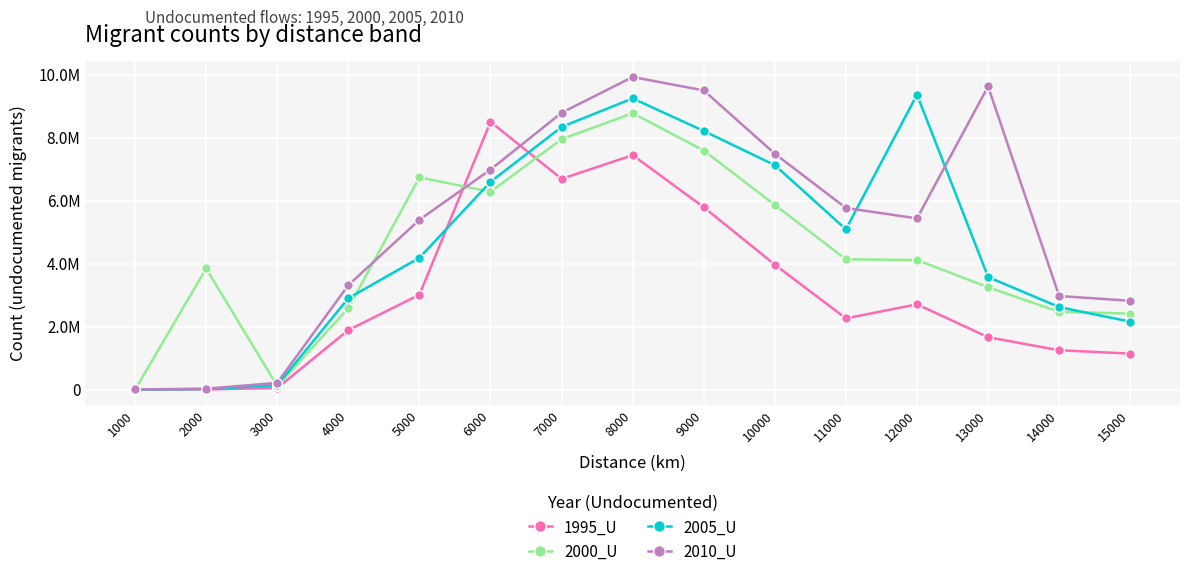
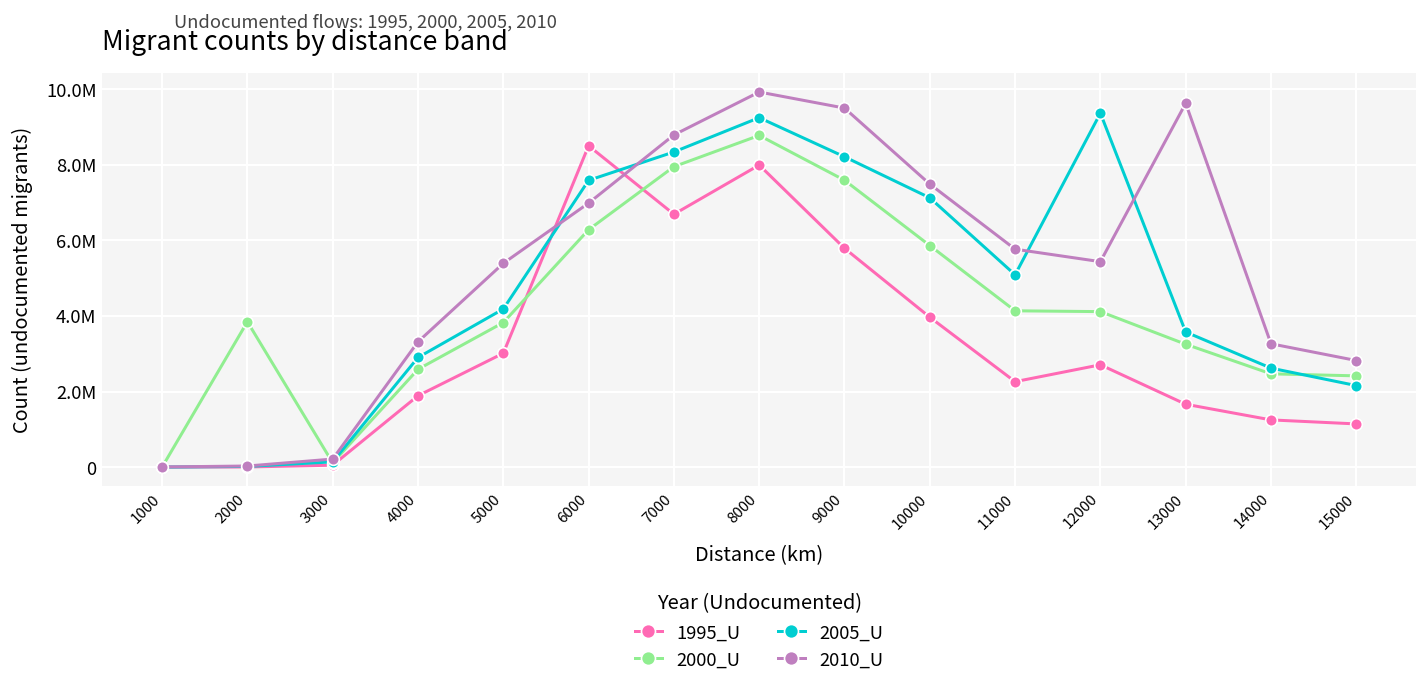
  {
    "1995_U": {
      "4000": 1900000,
      "5000": 3000000,
      "6000": 8500000,
      "7000": 6700000,
-     "8000": 7400000,
+     "8000": 8000000,
      "9000": 5800000,
      "10000": 4000000,
      "11000": 2300000,
      "12000": 2700000,
      "13000": 1700000,
      "14000": 1200000,
      "15000": 1100000
    },
    "2000_U": {
      "2000": 3800000,
      "4000": 2600000,
-     "5000": 6700000,
+     "5000": 3800000,
      "6000": 6300000,
      "7000": 8000000,
      "8000": 8800000,
      "9000": 7600000,
      "10000": 5900000,
      "11000": 4100000,
      "12000": 4100000,
      "13000": 3300000,
      "14000": 2500000,
      "15000": 2400000
    },
    "2005_U": {
      "4000": 2900000,
      "5000": 4200000,
-     "6000": 6600000,
+     "6000": 7600000,
      "7000": 8300000,
      "8000": 9200000,
      "9000": 8200000,
      "10000": 7100000,
      "11000": 5100000,
      "12000": 9400000,
      "13000": 3600000,
      "14000": 2600000,
      "15000": 2200000
    },
    "2010_U": {
      "4000": 3300000,
      "5000": 5400000,
      "6000": 7000000,
      "7000": 8800000,
      "8000": 9900000,
      "9000": 9500000,
      "10000": 7500000,
      "11000": 5800000,
      "12000": 5400000,
      "13000": 9600000,
-     "14000": 3000000,
+     "14000": 3300000,
      "15000": 2800000
    }
  }
